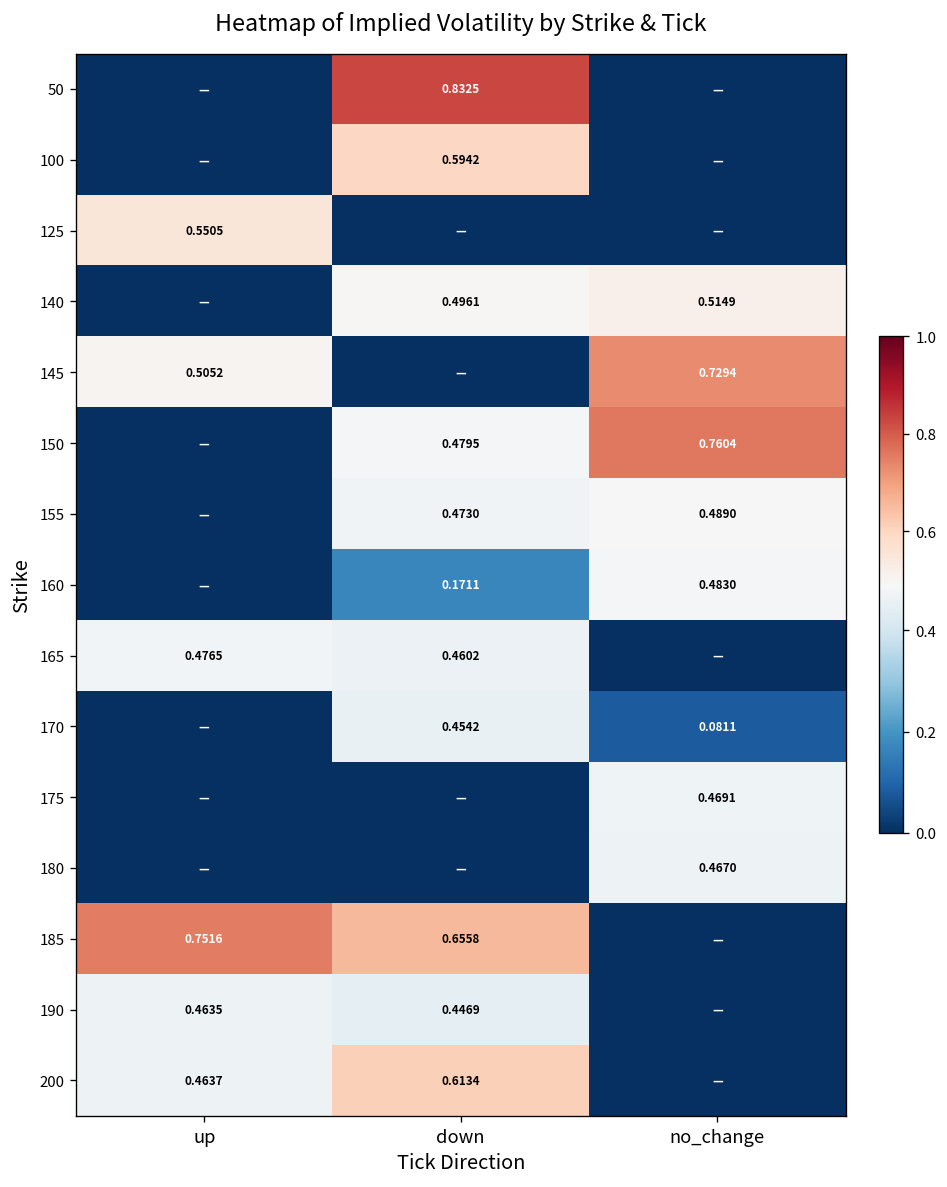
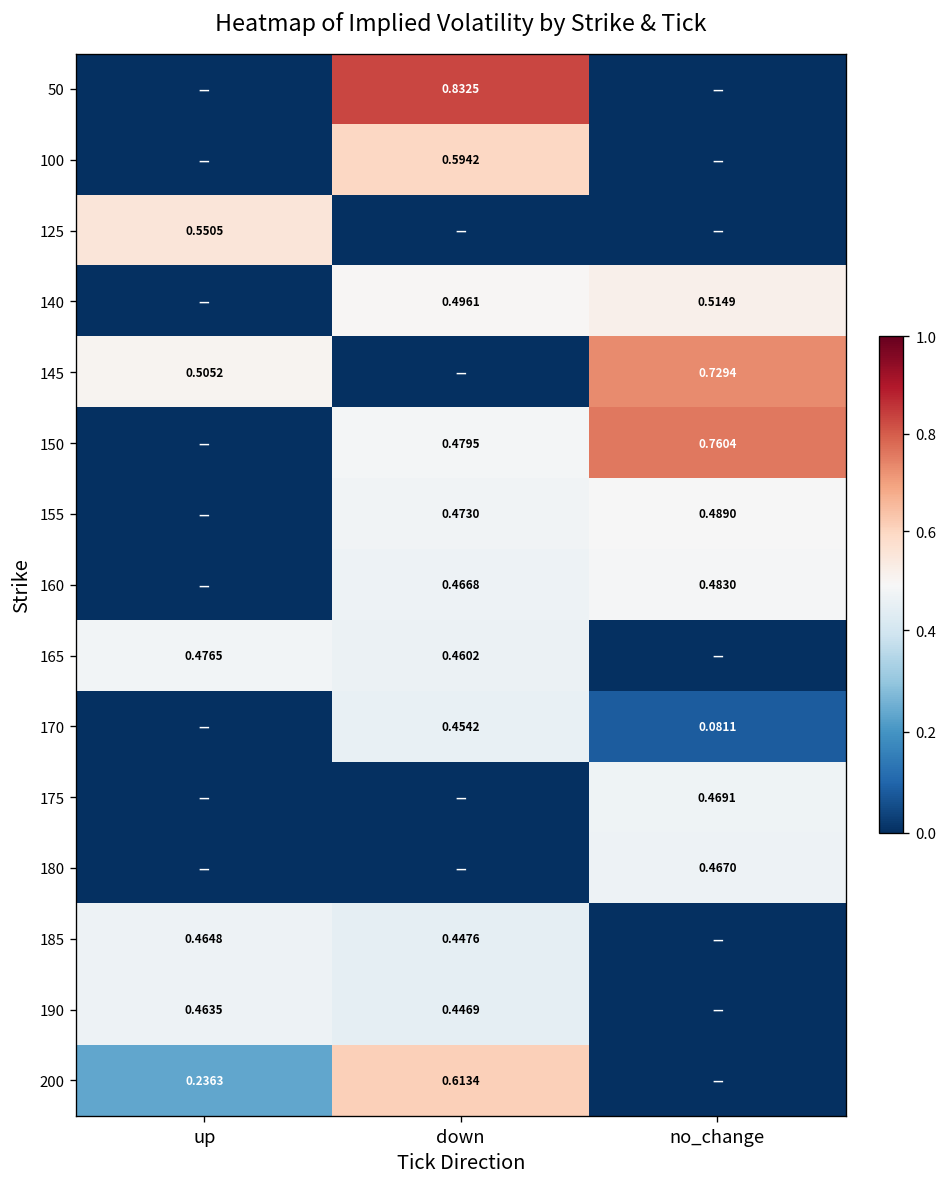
  {
    "50": {
      "down": 0.8325
    },
    "100": {
      "down": 0.5942
    },
    "125": {
      "up": 0.5505
    },
    "140": {
      "down": 0.4961,
      "no_change": 0.5149
    },
    "145": {
      "up": 0.5052,
      "no_change": 0.7294
    },
    "150": {
      "down": 0.4795,
      "no_change": 0.7604
    },
    "155": {
      "down": 0.4730,
      "no_change": 0.4890
    },
    "160": {
-     "down": 0.1711,
+     "down": 0.4668,
      "no_change": 0.4830
    },
    "165": {
      "up": 0.4765,
      "down": 0.4602
    },
    "170": {
      "down": 0.4542,
      "no_change": 0.0811
    },
    "175": {
      "no_change": 0.4691
    },
    "180": {
      "no_change": 0.4670
    },
    "185": {
-     "up": 0.7516,
-     "down": 0.6558
+     "up": 0.4648,
+     "down": 0.4476
    },
    "190": {
      "up": 0.4635,
      "down": 0.4469
    },
    "200": {
-     "up": 0.4637,
+     "up": 0.2363,
      "down": 0.6134
    }
  }
